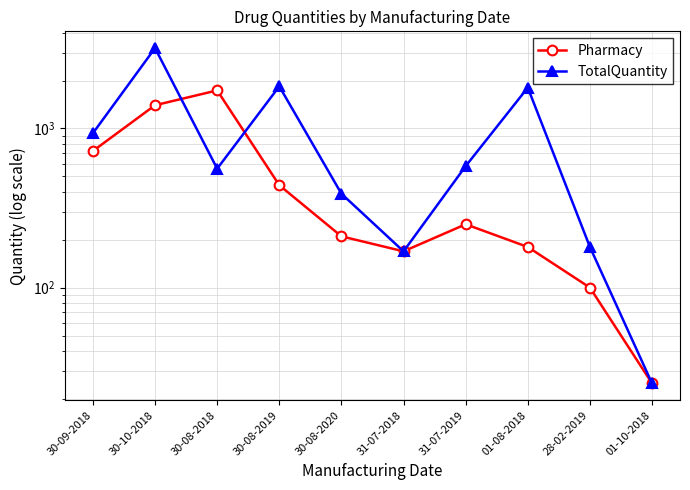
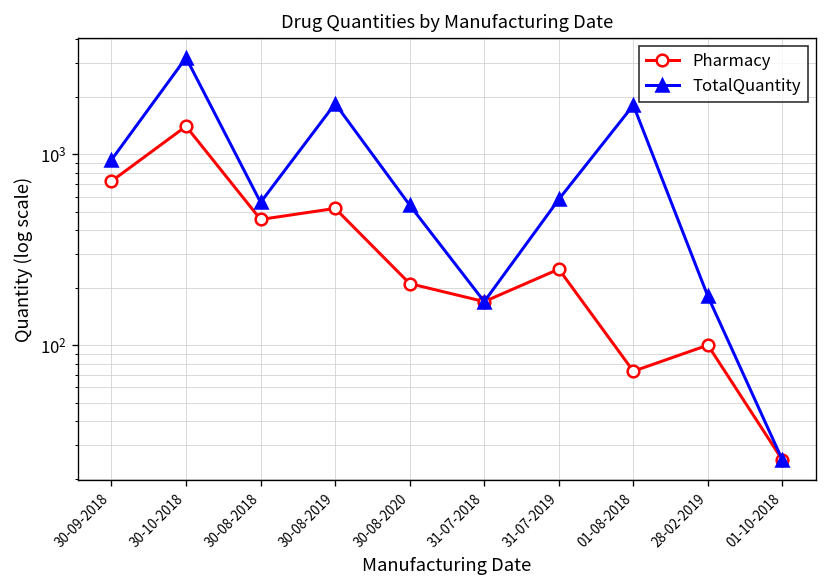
  {
    "Pharmacy": {
      "30-09-2018": 700,
      "30-10-2018": 1400,
-     "30-08-2018": 1700,
-     "30-08-2019": 440,
+     "30-08-2018": 460,
+     "30-08-2019": 520,
      "30-08-2020": 210,
      "31-07-2019": 250,
-     "01-08-2018": 180,
+     "01-08-2018": 70,
      "28-02-2019": 100
    },
    "TotalQuantity": {
      "30-09-2018": 900,
      "30-10-2018": 3200,
      "30-08-2018": 560,
      "30-08-2019": 1800,
-     "30-08-2020": 390,
+     "30-08-2020": 540,
      "31-07-2019": 580,
      "01-08-2018": 1800,
      "28-02-2019": 180
    }
  }
